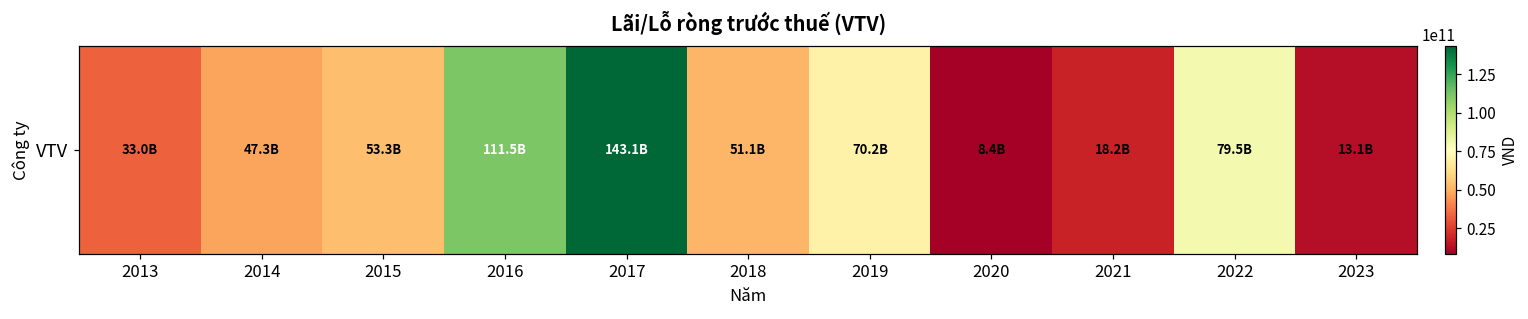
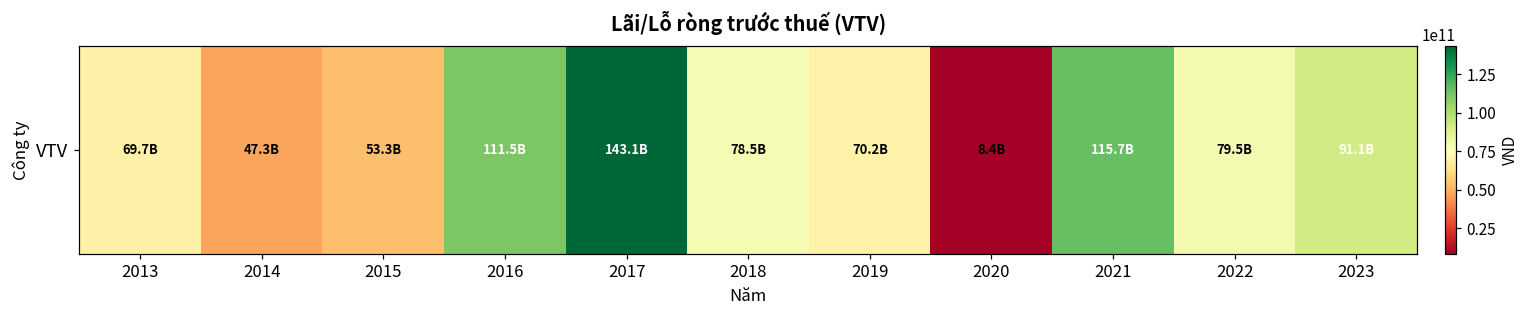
  {
    "VTV": {
-     "2013": "33.0B",
+     "2013": "69.7B",
      "2014": "47.3B",
      "2015": "53.3B",
      "2016": "111.5B",
      "2017": "143.1B",
-     "2018": "51.1B",
+     "2018": "78.5B",
      "2019": "70.2B",
      "2020": "8.4B",
-     "2021": "18.2B",
+     "2021": "115.7B",
      "2022": "79.5B",
-     "2023": "13.1B"
+     "2023": "91.1B"
    }
  }
